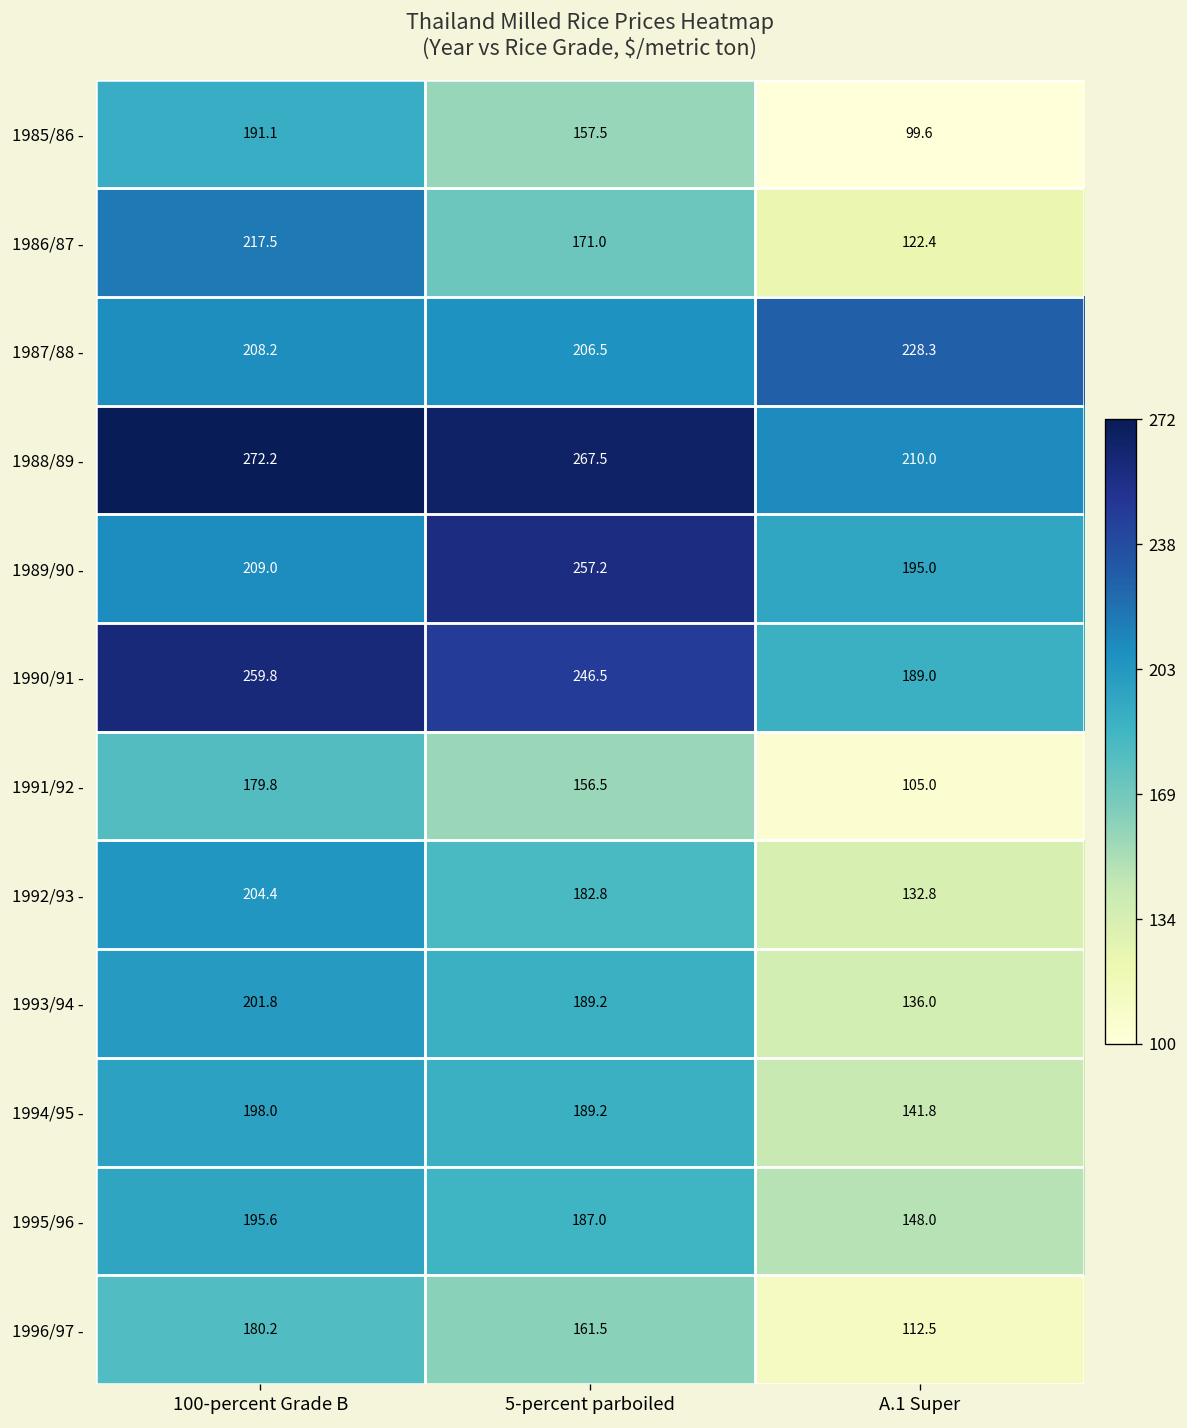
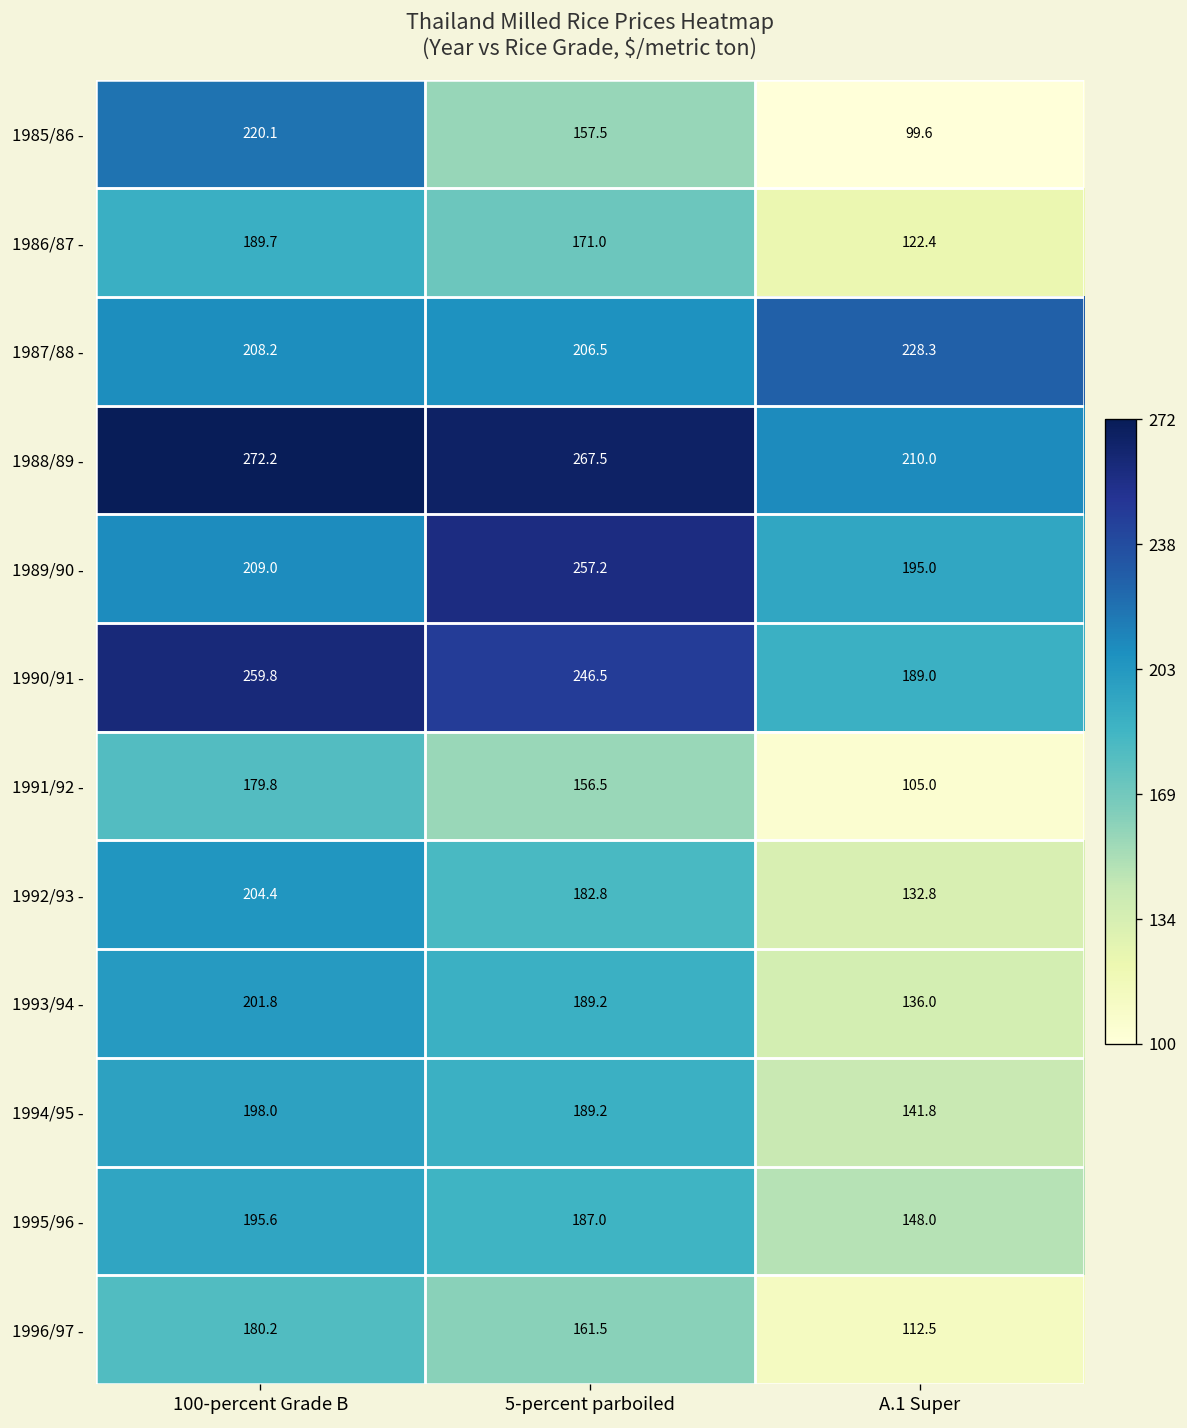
  {
    "1985/86 -": {
-     "100-percent Grade B": 191.1,
+     "100-percent Grade B": 220.1,
      "5-percent parboiled": 157.5,
      "A.1 Super": 99.6
    },
    "1986/87 -": {
-     "100-percent Grade B": 217.5,
+     "100-percent Grade B": 189.7,
      "5-percent parboiled": 171.0,
      "A.1 Super": 122.4
    },
    "1987/88 -": {
      "100-percent Grade B": 208.2,
      "5-percent parboiled": 206.5,
      "A.1 Super": 228.3
    },
    "1988/89 -": {
      "100-percent Grade B": 272.2,
      "5-percent parboiled": 267.5,
      "A.1 Super": 210.0
    },
    "1989/90 -": {
      "100-percent Grade B": 209.0,
      "5-percent parboiled": 257.2,
      "A.1 Super": 195.0
    },
    "1990/91 -": {
      "100-percent Grade B": 259.8,
      "5-percent parboiled": 246.5,
      "A.1 Super": 189.0
    },
    "1991/92 -": {
      "100-percent Grade B": 179.8,
      "5-percent parboiled": 156.5,
      "A.1 Super": 105.0
    },
    "1992/93 -": {
      "100-percent Grade B": 204.4,
      "5-percent parboiled": 182.8,
      "A.1 Super": 132.8
    },
    "1993/94 -": {
      "100-percent Grade B": 201.8,
      "5-percent parboiled": 189.2,
      "A.1 Super": 136.0
    },
    "1994/95 -": {
      "100-percent Grade B": 198.0,
      "5-percent parboiled": 189.2,
      "A.1 Super": 141.8
    },
    "1995/96 -": {
      "100-percent Grade B": 195.6,
      "5-percent parboiled": 187.0,
      "A.1 Super": 148.0
    },
    "1996/97 -": {
      "100-percent Grade B": 180.2,
      "5-percent parboiled": 161.5,
      "A.1 Super": 112.5
    }
  }
